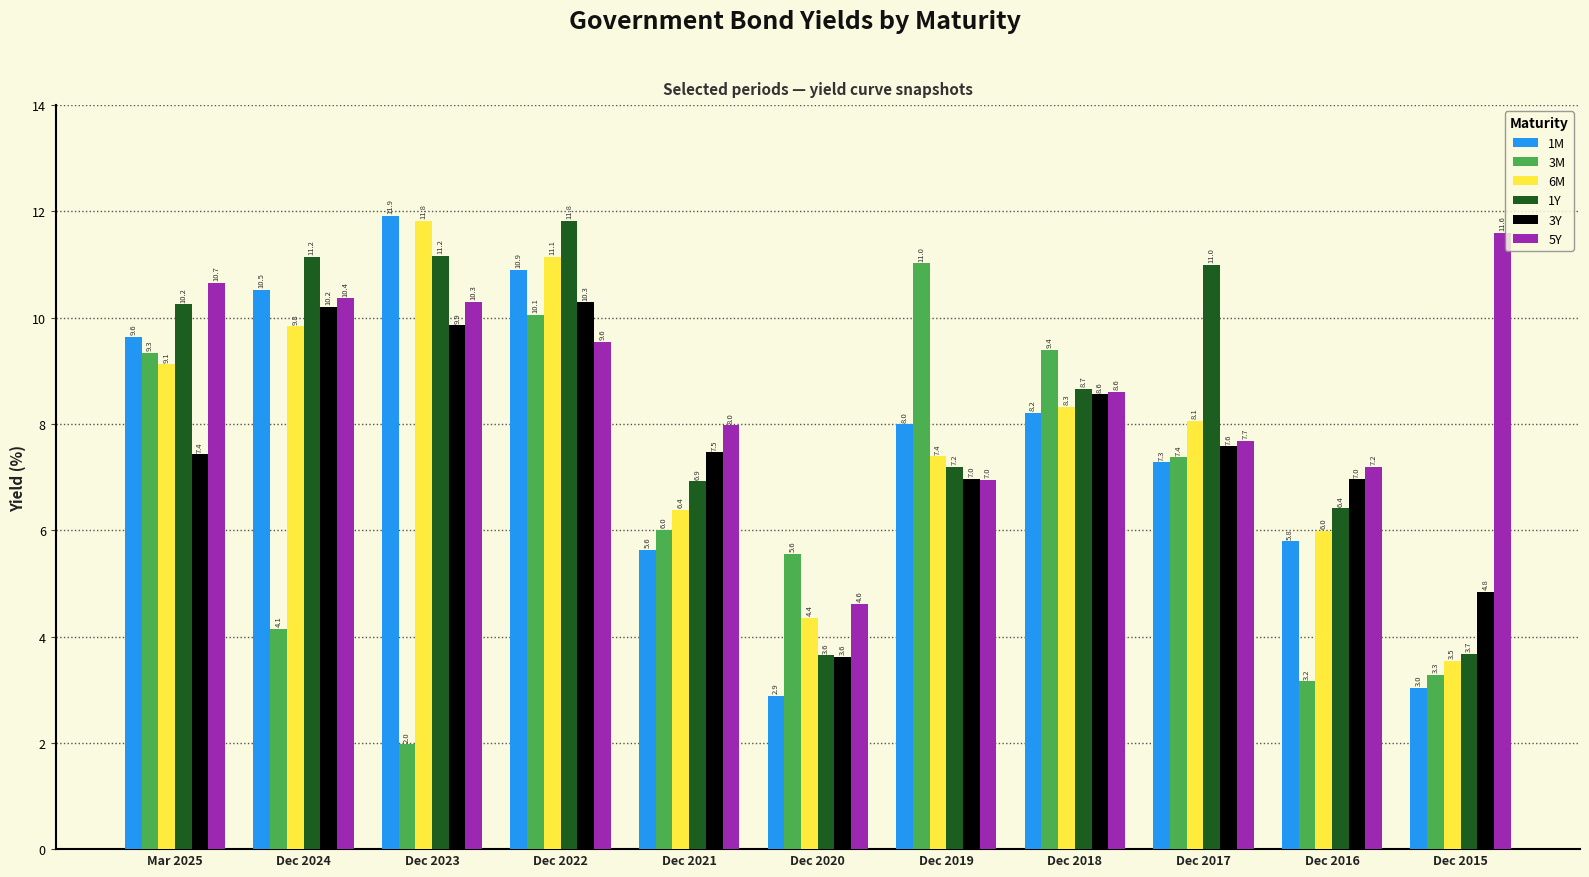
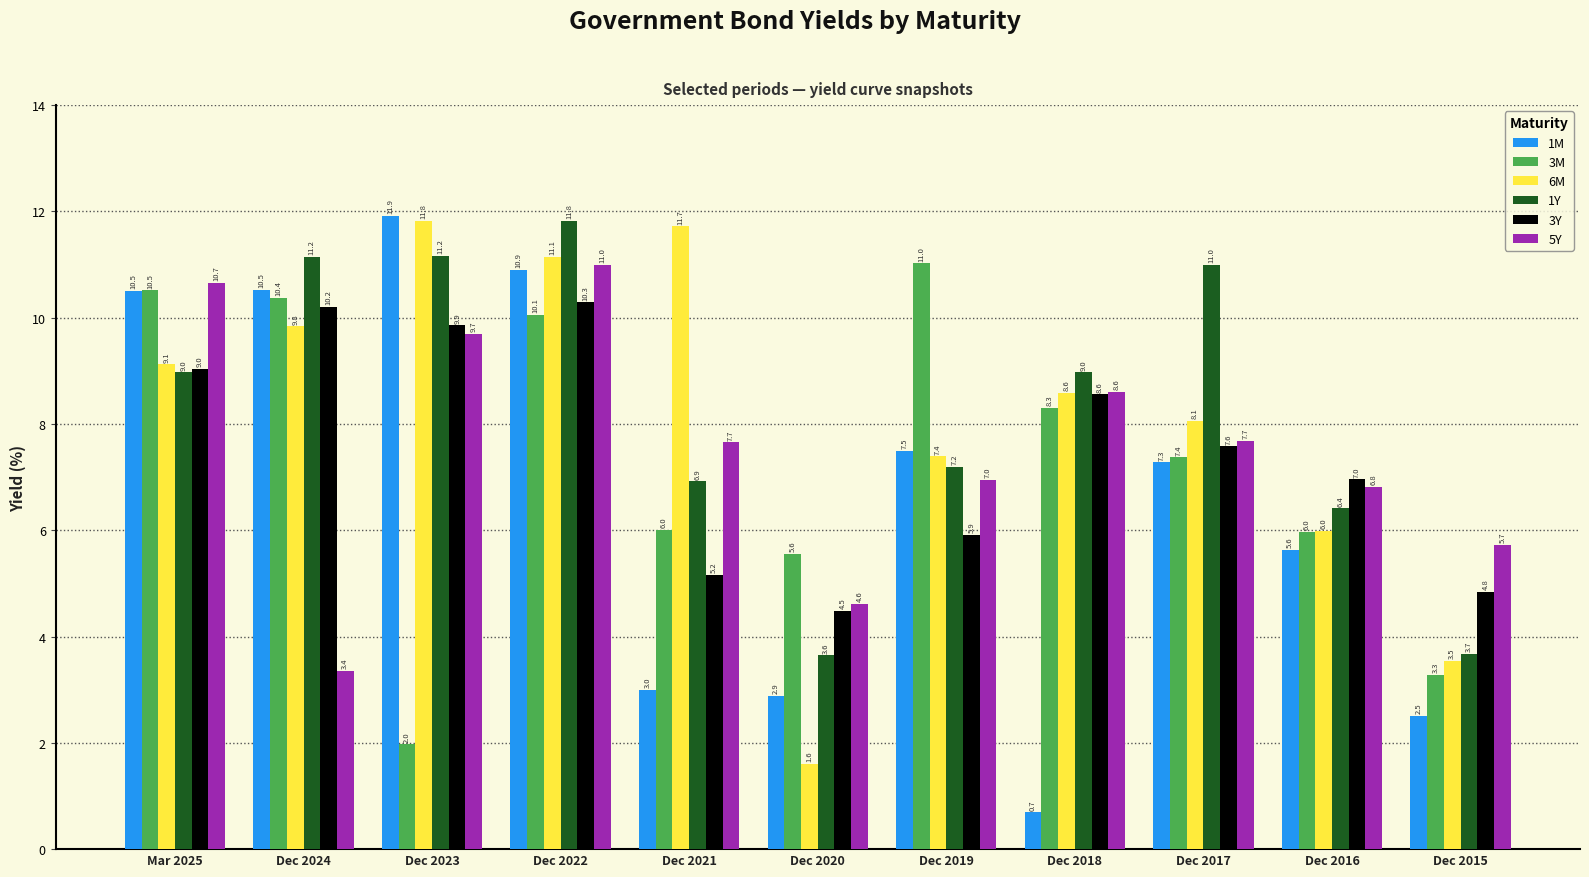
  {
    "1M": {
-     "Mar 2025": 9.6,
+     "Mar 2025": 10.5,
      "Dec 2024": 10.5,
      "Dec 2023": 11.9,
      "Dec 2022": 10.9,
-     "Dec 2021": 5.6,
+     "Dec 2021": 3.0,
      "Dec 2020": 2.9,
-     "Dec 2019": 8.0,
-     "Dec 2018": 8.2,
+     "Dec 2019": 7.5,
+     "Dec 2018": 0.7,
      "Dec 2017": 7.3,
-     "Dec 2016": 5.8,
-     "Dec 2015": 3.0
+     "Dec 2016": 5.6,
+     "Dec 2015": 2.5
    },
    "3M": {
-     "Mar 2025": 9.3,
-     "Dec 2024": 4.1,
+     "Mar 2025": 10.5,
+     "Dec 2024": 10.4,
      "Dec 2023": 2.0,
      "Dec 2022": 10.1,
      "Dec 2021": 6.0,
      "Dec 2020": 5.6,
      "Dec 2019": 11.0,
-     "Dec 2018": 9.4,
+     "Dec 2018": 8.3,
      "Dec 2017": 7.4,
-     "Dec 2016": 3.2,
+     "Dec 2016": 6.0,
      "Dec 2015": 3.3
    },
    "6M": {
      "Mar 2025": 9.1,
      "Dec 2024": 9.8,
      "Dec 2023": 11.8,
      "Dec 2022": 11.1,
-     "Dec 2021": 6.4,
-     "Dec 2020": 4.4,
+     "Dec 2021": 11.7,
+     "Dec 2020": 1.6,
      "Dec 2019": 7.4,
-     "Dec 2018": 8.3,
+     "Dec 2018": 8.6,
      "Dec 2017": 8.1,
      "Dec 2016": 6.0,
      "Dec 2015": 3.5
    },
    "1Y": {
-     "Mar 2025": 10.2,
+     "Mar 2025": 9.0,
      "Dec 2024": 11.2,
      "Dec 2023": 11.2,
      "Dec 2022": 11.8,
      "Dec 2021": 6.9,
      "Dec 2020": 3.6,
      "Dec 2019": 7.2,
-     "Dec 2018": 8.7,
+     "Dec 2018": 9.0,
      "Dec 2017": 11.0,
      "Dec 2016": 6.4,
      "Dec 2015": 3.7
    },
    "3Y": {
-     "Mar 2025": 7.4,
+     "Mar 2025": 9.0,
      "Dec 2024": 10.2,
      "Dec 2023": 9.9,
      "Dec 2022": 10.3,
-     "Dec 2021": 7.5,
-     "Dec 2020": 3.6,
-     "Dec 2019": 7.0,
+     "Dec 2021": 5.2,
+     "Dec 2020": 4.5,
+     "Dec 2019": 5.9,
      "Dec 2018": 8.6,
      "Dec 2017": 7.6,
      "Dec 2016": 7.0,
      "Dec 2015": 4.8
    },
    "5Y": {
      "Mar 2025": 10.7,
-     "Dec 2024": 10.4,
-     "Dec 2023": 10.3,
-     "Dec 2022": 9.6,
-     "Dec 2021": 8.0,
+     "Dec 2024": 3.4,
+     "Dec 2023": 9.7,
+     "Dec 2022": 11.0,
+     "Dec 2021": 7.7,
      "Dec 2020": 4.6,
      "Dec 2019": 7.0,
      "Dec 2018": 8.6,
      "Dec 2017": 7.7,
-     "Dec 2016": 7.2,
-     "Dec 2015": 11.6
+     "Dec 2016": 6.8,
+     "Dec 2015": 5.7
    }
  }
